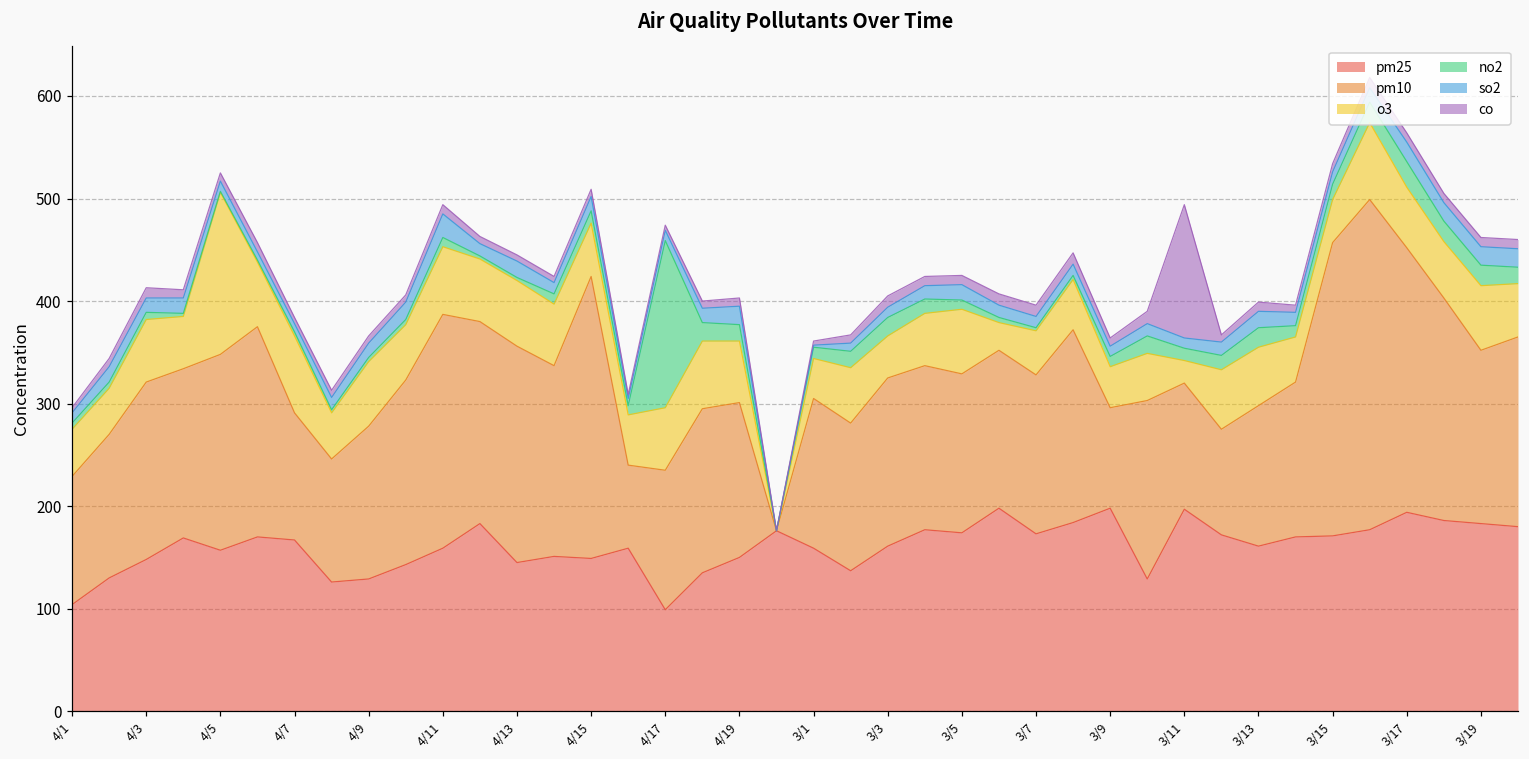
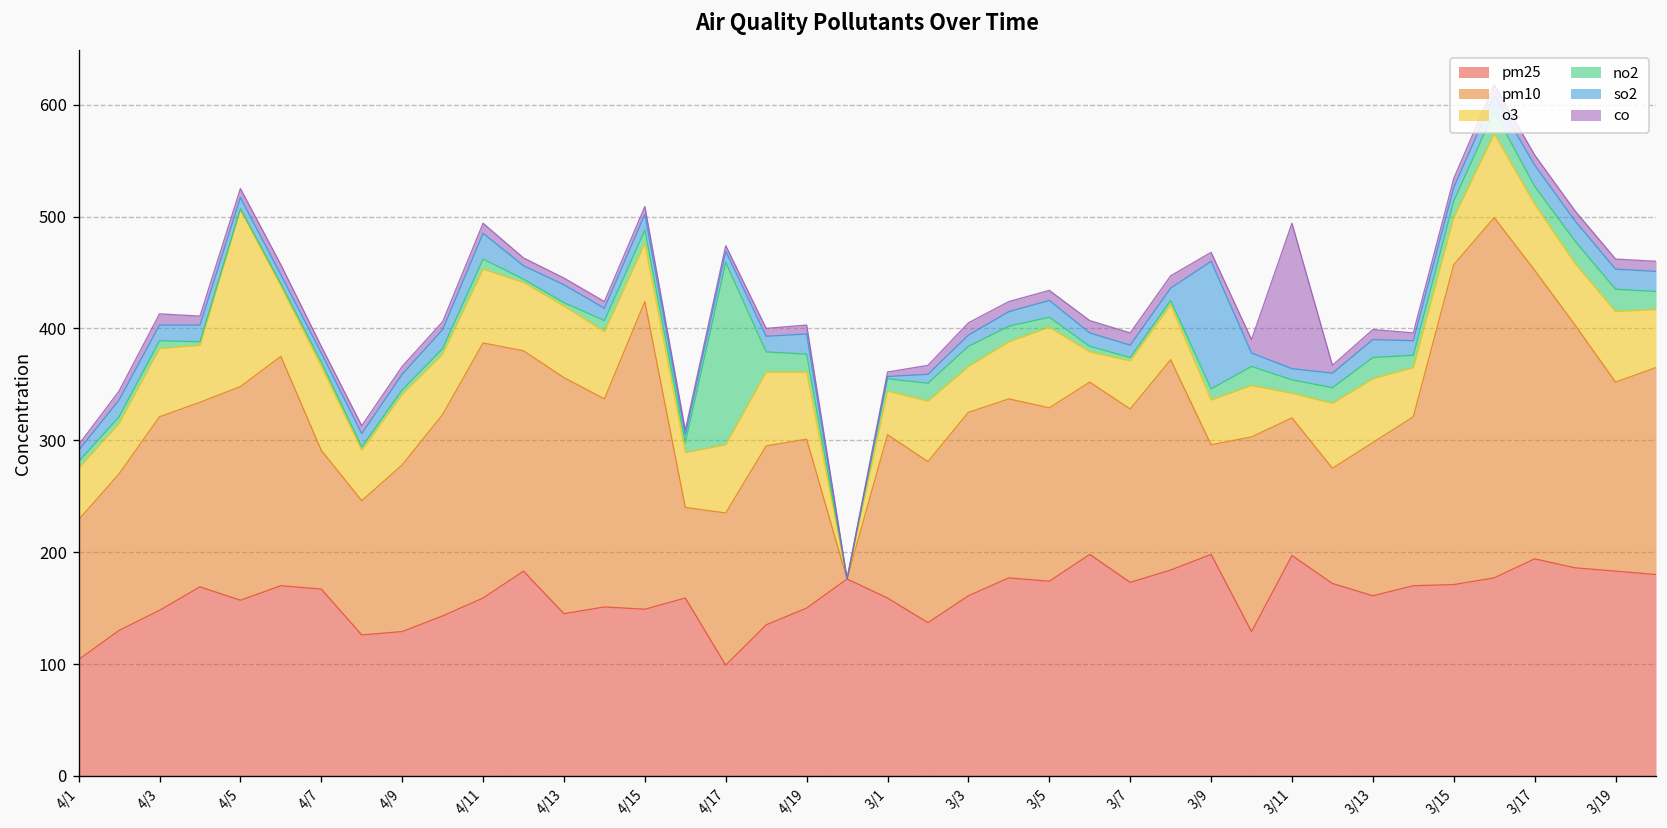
  {
    "o3": {
      "4/1": 50,
      "4/3": 60,
      "4/7": 80,
      "4/9": 60,
      "4/11": 70,
      "4/13": 60,
      "4/15": 50,
      "4/17": 60,
      "4/19": 60,
      "3/1": 40,
      "3/3": 40,
-     "3/5": 60,
+     "3/5": 70,
      "3/7": 40,
      "3/9": 40,
      "3/11": 20,
      "3/13": 60,
      "3/15": 40,
      "3/17": 60,
      "3/19": 60
    },
    "no2": {
      "4/1": 10,
      "4/3": 10,
      "4/7": 0,
      "4/9": 0,
      "4/11": 10,
      "4/13": 0,
      "4/15": 10,
      "4/17": 160,
      "4/19": 20,
      "3/3": 20,
      "3/5": 10,
      "3/7": 0,
      "3/9": 10,
      "3/11": 10,
      "3/13": 20,
      "3/15": 20,
-     "3/17": 30,
+     "3/17": 20,
      "3/19": 20
    },
    "so2": {
      "4/1": 10,
      "4/3": 10,
      "4/5": 10,
      "4/7": 10,
      "4/9": 10,
      "4/11": 20,
      "4/13": 20,
      "4/15": 10,
      "4/17": 10,
      "4/19": 20,
      "3/3": 10,
      "3/5": 20,
      "3/7": 10,
-     "3/9": 10,
+     "3/9": 110,
      "3/11": 10,
      "3/13": 20,
      "3/15": 10,
      "3/17": 20,
      "3/19": 20
    },
    "co": {
      "4/1": 10,
      "4/3": 10,
      "4/5": 10,
      "4/7": 10,
      "4/9": 10,
      "4/11": 10,
      "4/13": 10,
      "4/15": 10,
      "4/17": 10,
      "4/19": 10,
      "3/1": 0,
      "3/3": 10,
      "3/5": 10,
      "3/7": 10,
      "3/9": 10,
      "3/11": 130,
      "3/13": 10,
      "3/15": 10,
      "3/17": 10,
      "3/19": 10
    }
  }
